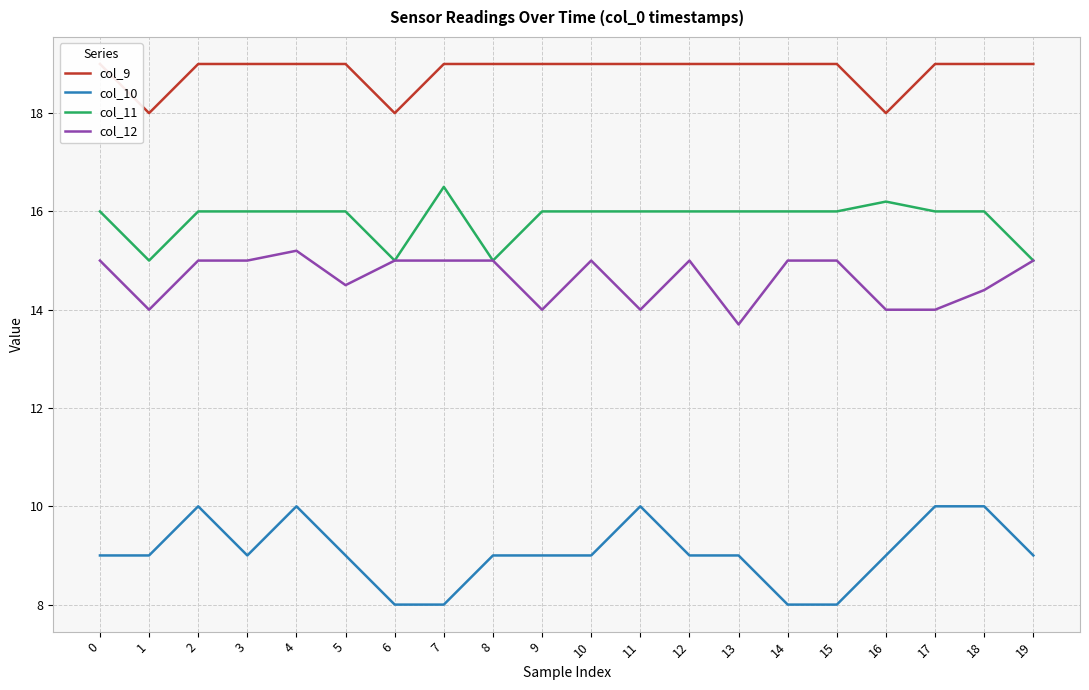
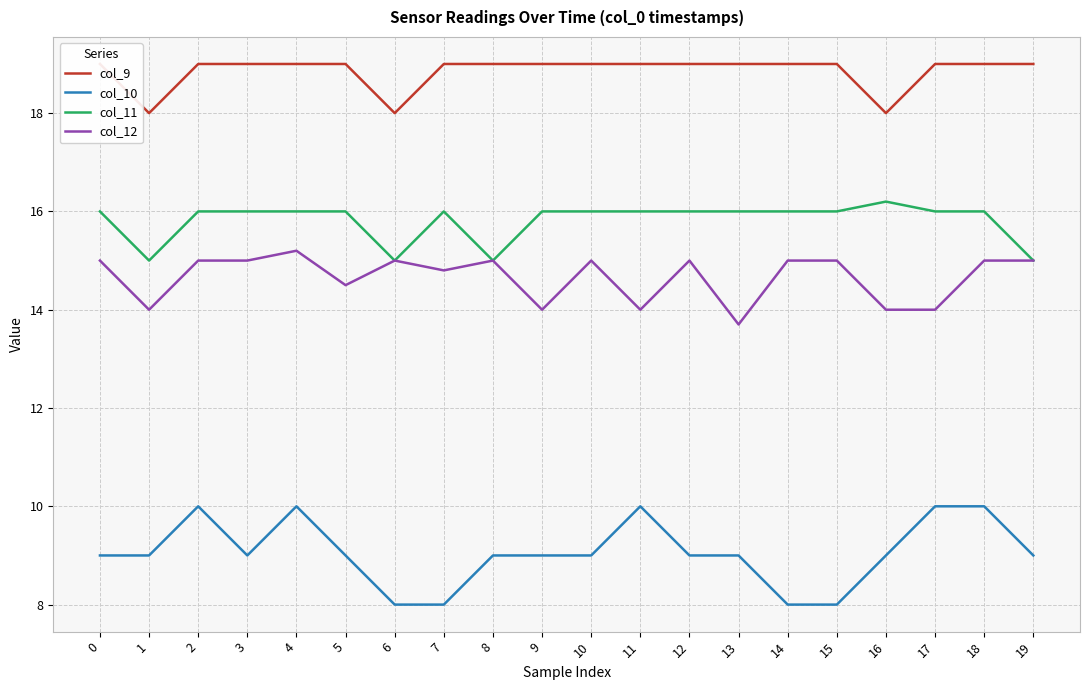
  {
    "col_9": {
      "1": 18.0,
      "2": 19.0,
      "3": 19.0,
      "4": 19.0,
      "5": 19.0,
      "6": 18.0,
      "7": 19.0,
      "8": 19.0,
      "9": 19.0,
      "10": 19.0,
      "11": 19.0,
      "12": 19.0,
      "13": 19.0,
      "14": 19.0,
      "15": 19.0,
      "16": 18.0,
      "17": 19.0,
      "18": 19.0,
      "19": 19.0
    },
    "col_10": {
      "0": 9.0,
      "1": 9.0,
      "2": 10.0,
      "3": 9.0,
      "4": 10.0,
      "5": 9.0,
      "6": 8.0,
      "7": 8.0,
      "8": 9.0,
      "9": 9.0,
      "10": 9.0,
      "11": 10.0,
      "12": 9.0,
      "13": 9.0,
      "14": 8.0,
      "15": 8.0,
      "16": 9.0,
      "17": 10.0,
      "18": 10.0,
      "19": 9.0
    },
    "col_11": {
      "0": 16.0,
      "1": 15.0,
      "2": 16.0,
      "3": 16.0,
      "4": 16.0,
      "5": 16.0,
-     "7": 16.5,
+     "7": 16.0,
      "9": 16.0,
      "10": 16.0,
      "11": 16.0,
      "12": 16.0,
      "13": 16.0,
      "14": 16.0,
      "15": 16.0,
      "16": 16.2,
      "17": 16.0,
      "18": 16.0
    },
    "col_12": {
      "0": 15.0,
      "1": 14.0,
      "2": 15.0,
      "3": 15.0,
      "4": 15.2,
      "5": 14.5,
-     "7": 15.0,
+     "7": 14.8,
      "9": 14.0,
      "10": 15.0,
      "11": 14.0,
      "12": 15.0,
      "13": 13.7,
      "14": 15.0,
      "15": 15.0,
      "16": 14.0,
      "17": 14.0,
-     "18": 14.4
+     "18": 15.0
    }
  }
